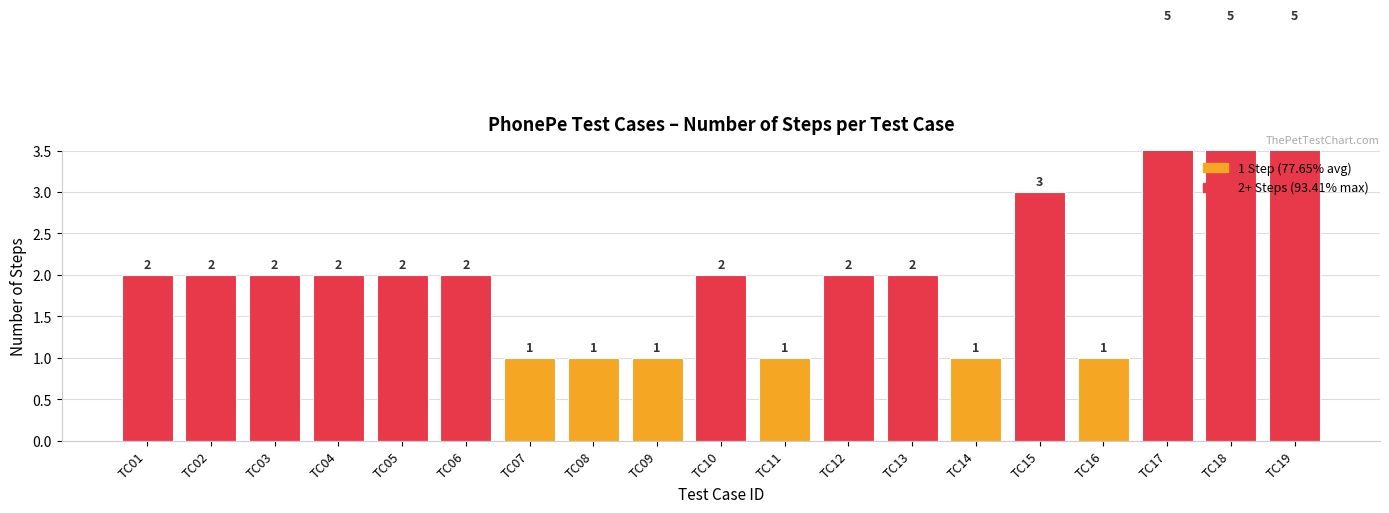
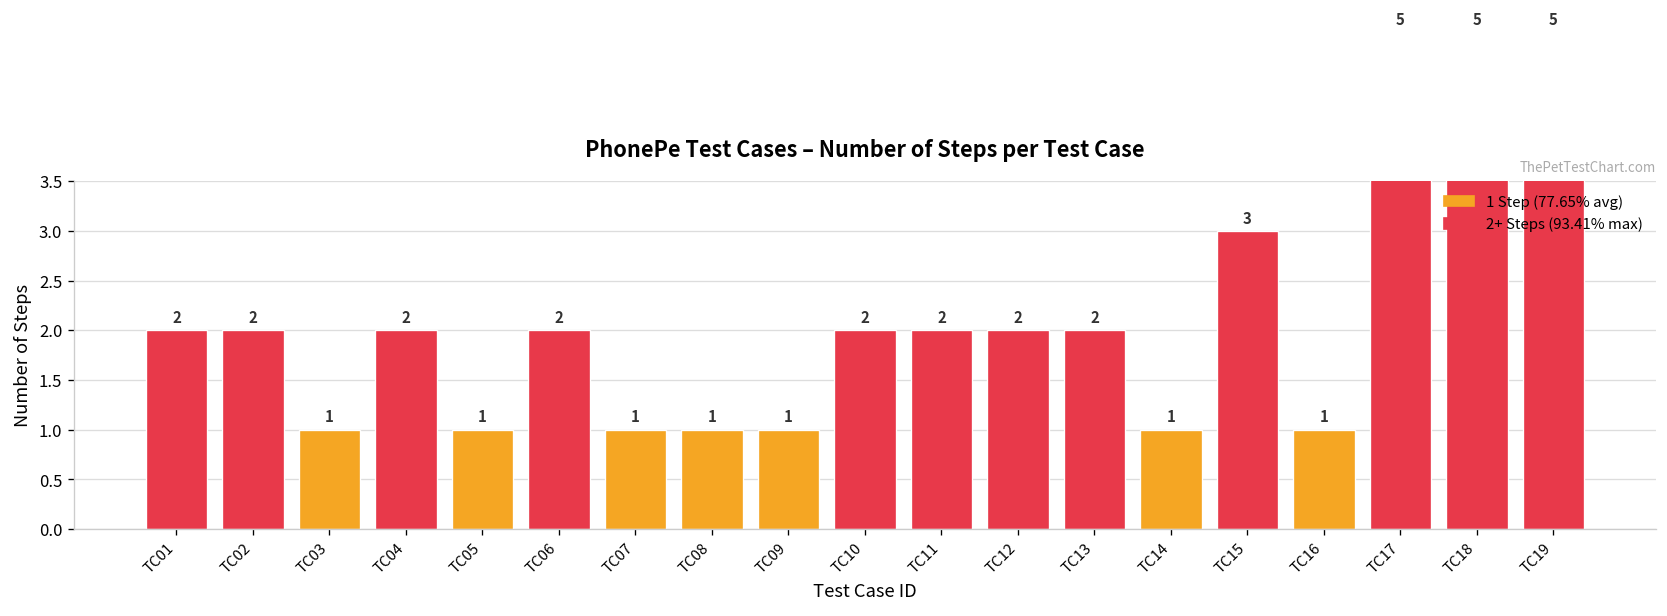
  {
    "TC01": 2,
    "TC02": 2,
-   "TC03": 2,
+   "TC03": 1,
    "TC04": 2,
-   "TC05": 2,
+   "TC05": 1,
    "TC06": 2,
    "TC07": 1,
    "TC08": 1,
    "TC09": 1,
    "TC10": 2,
-   "TC11": 1,
+   "TC11": 2,
    "TC12": 2,
    "TC13": 2,
    "TC14": 1,
    "TC15": 3,
    "TC16": 1
  }
